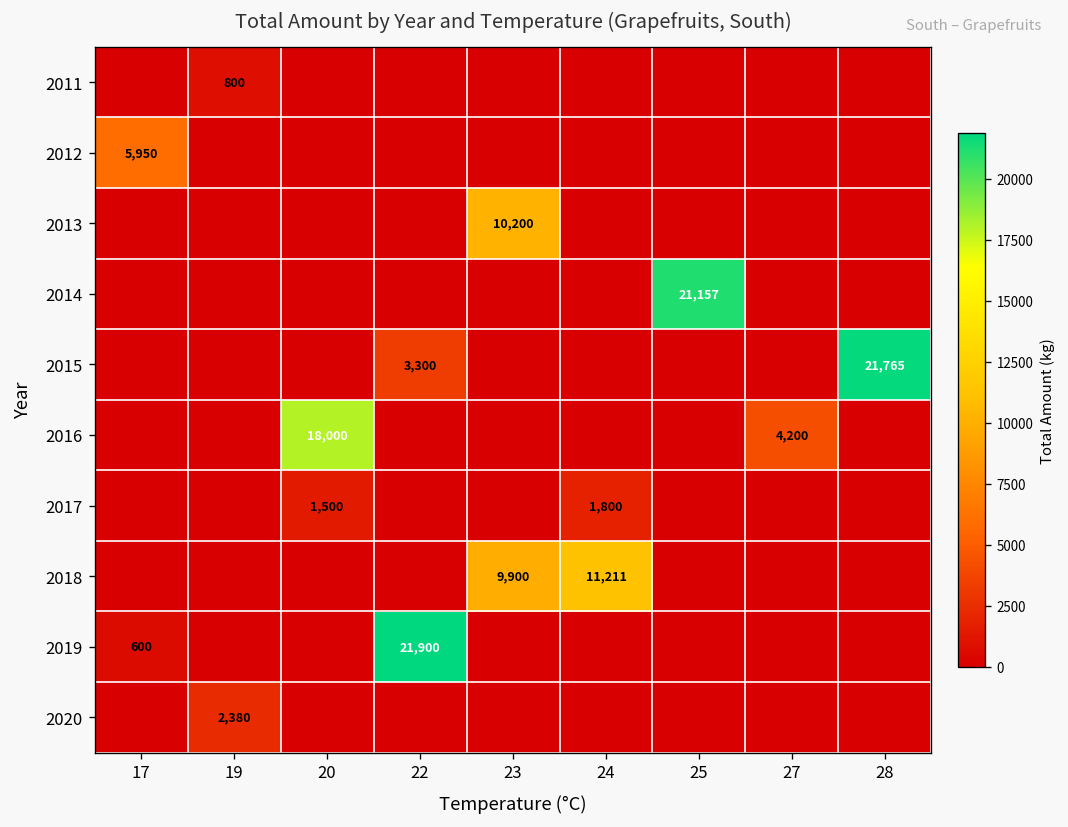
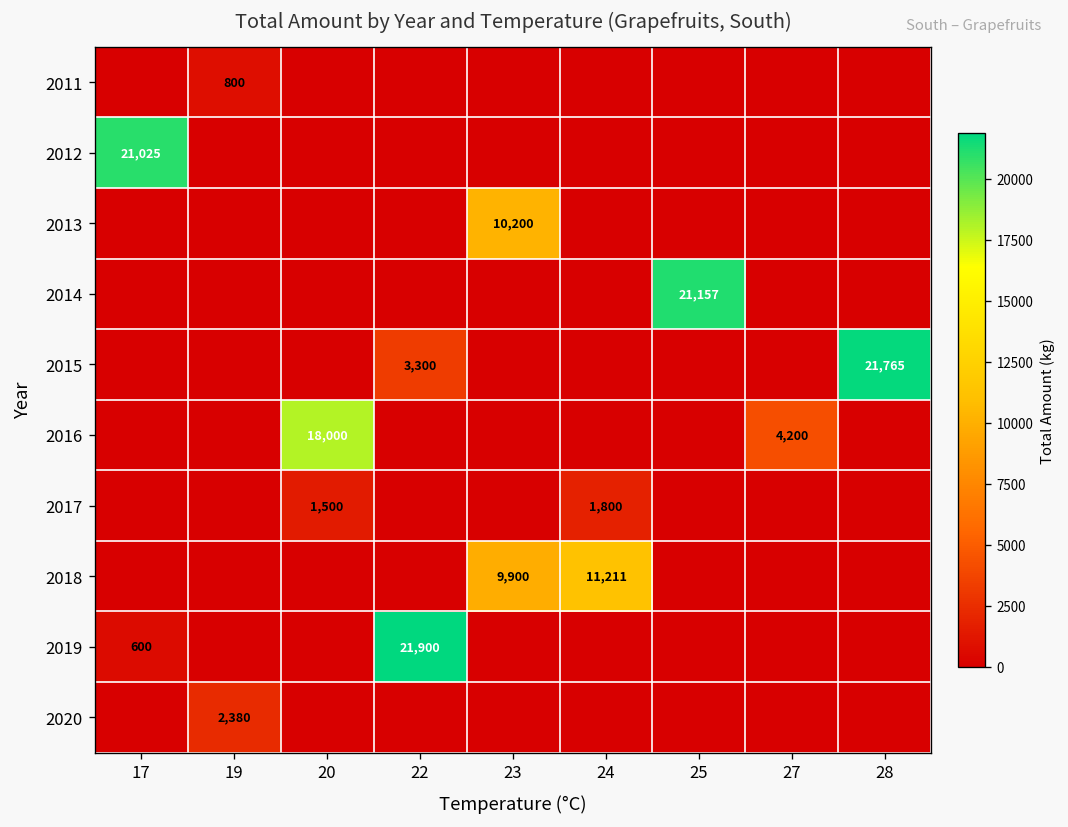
  {
    "2011": {
      "19": "800"
    },
    "2012": {
-     "17": "5,950"
+     "17": "21,025"
    },
    "2013": {
      "23": "10,200"
    },
    "2014": {
      "25": "21,157"
    },
    "2015": {
      "22": "3,300",
      "28": "21,765"
    },
    "2016": {
      "20": "18,000",
      "27": "4,200"
    },
    "2017": {
      "20": "1,500",
      "24": "1,800"
    },
    "2018": {
      "23": "9,900",
      "24": "11,211"
    },
    "2019": {
      "17": "600",
      "22": "21,900"
    },
    "2020": {
      "19": "2,380"
    }
  }
